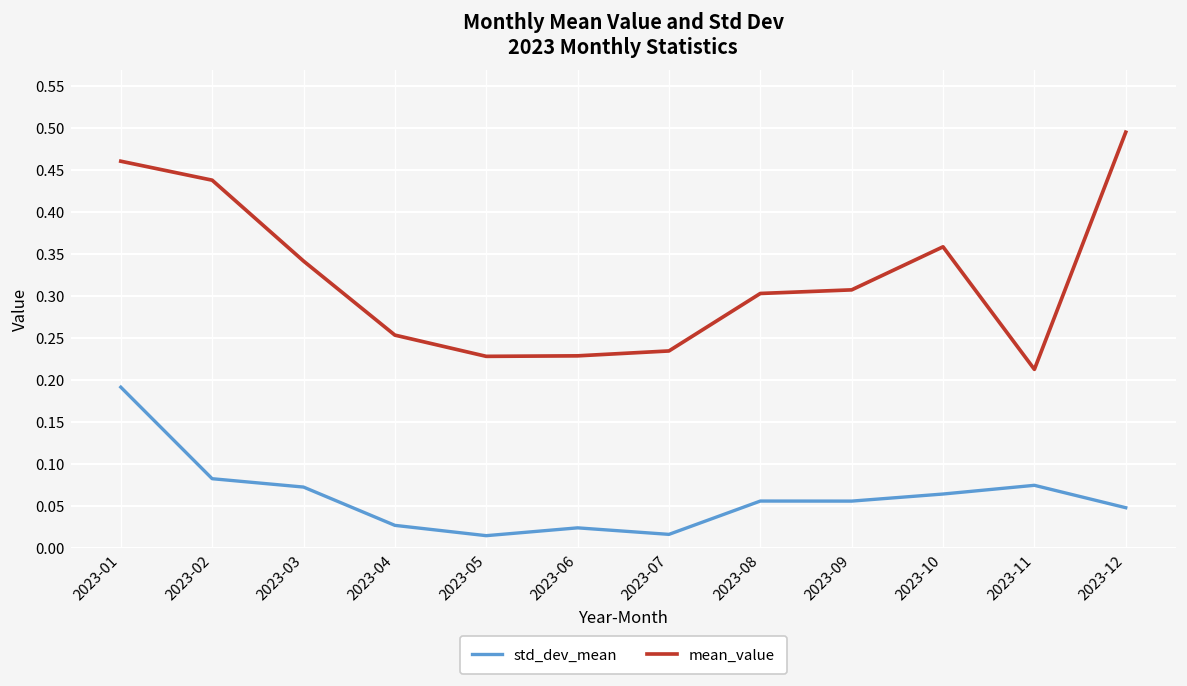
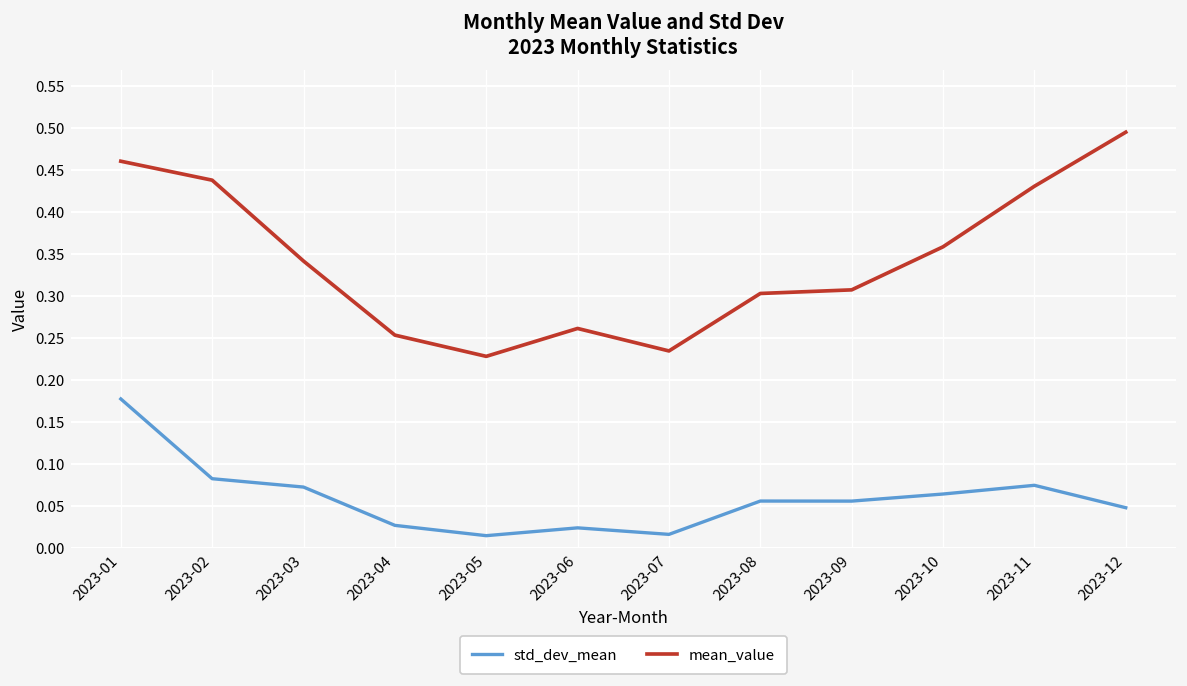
  {
    "std_dev_mean": {
-     "2023-01": 0.19,
+     "2023-01": 0.18,
      "2023-02": 0.08,
      "2023-03": 0.07,
      "2023-04": 0.03,
      "2023-05": 0.01,
      "2023-06": 0.02,
      "2023-07": 0.02,
      "2023-08": 0.06,
      "2023-09": 0.06,
      "2023-10": 0.06,
      "2023-11": 0.07,
      "2023-12": 0.05
    },
    "mean_value": {
      "2023-01": 0.46,
      "2023-02": 0.44,
      "2023-03": 0.34,
      "2023-04": 0.25,
      "2023-05": 0.23,
-     "2023-06": 0.23,
+     "2023-06": 0.26,
      "2023-07": 0.23,
      "2023-08": 0.30,
      "2023-09": 0.31,
      "2023-10": 0.36,
-     "2023-11": 0.21,
+     "2023-11": 0.43,
      "2023-12": 0.50
    }
  }
